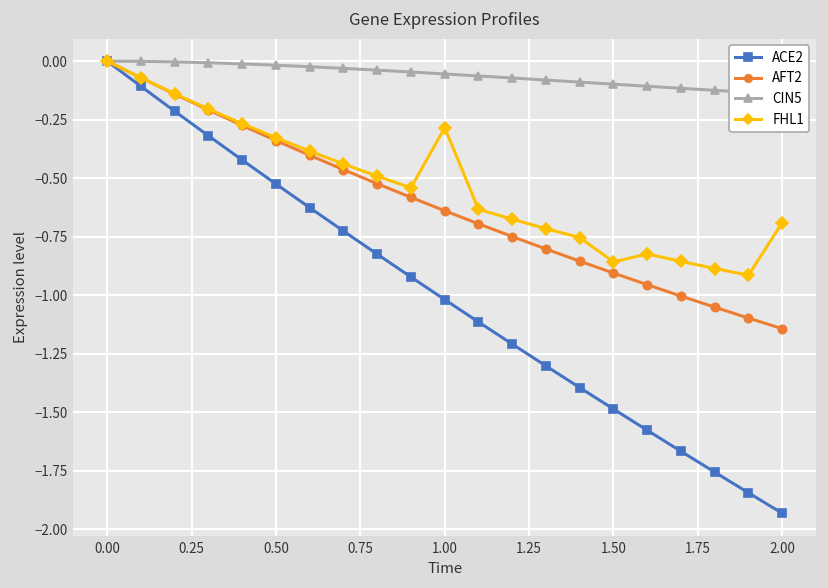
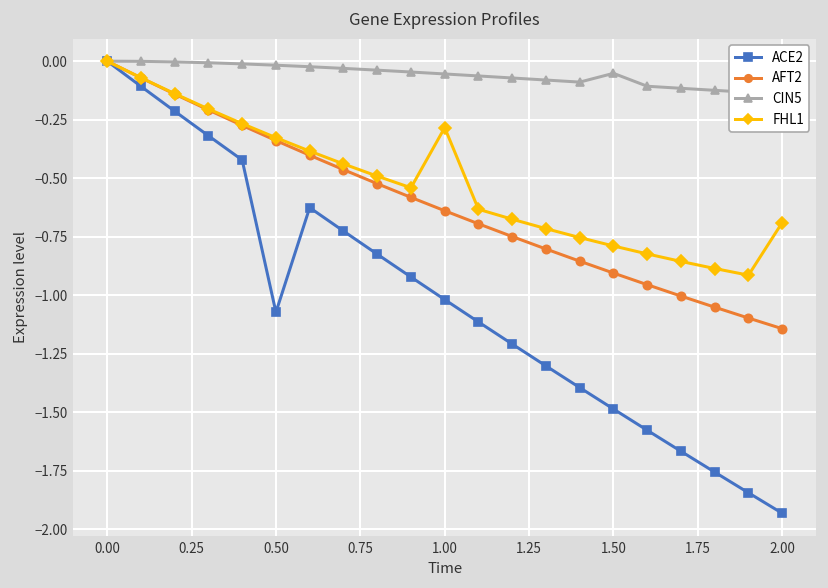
  {
    "ACE2": {
-     "0.50": -0.52,
+     "0.50": -1.07,
      "1.00": -1.02,
      "1.50": -1.49,
      "2.00": -1.93
    },
    "AFT2": {
      "1.00": -0.64,
      "1.50": -0.91,
      "2.00": -1.14
    },
    "CIN5": {
      "0.50": -0.02,
      "1.00": -0.05,
-     "1.50": -0.10
+     "1.50": -0.05
    },
    "FHL1": {
      "1.00": -0.28,
-     "1.50": -0.86,
+     "1.50": -0.79,
      "2.00": -0.69
    }
  }
